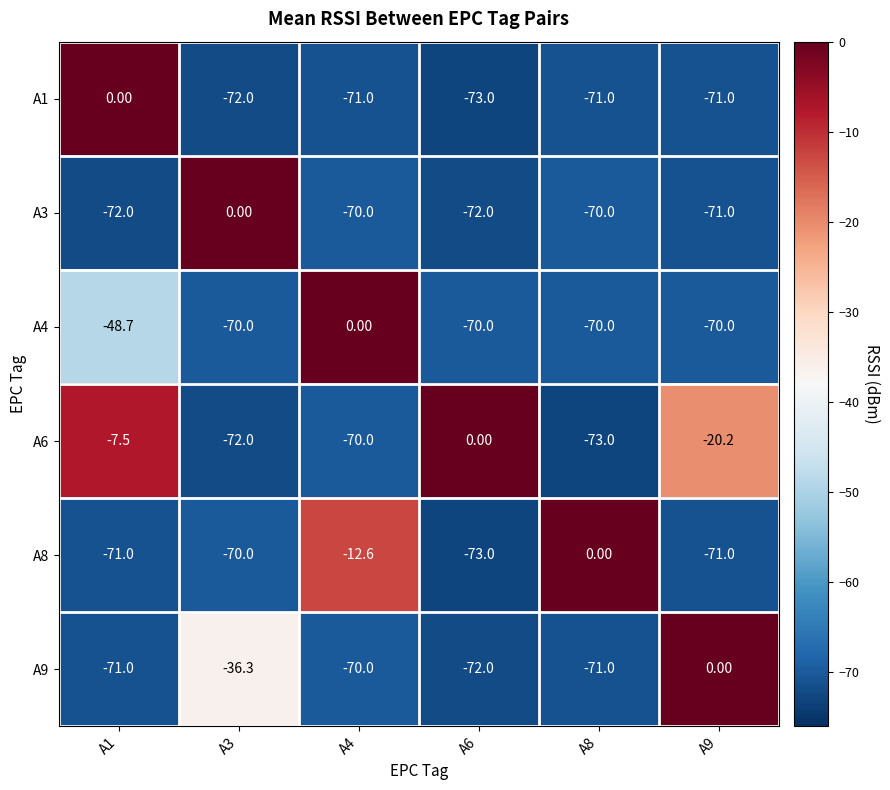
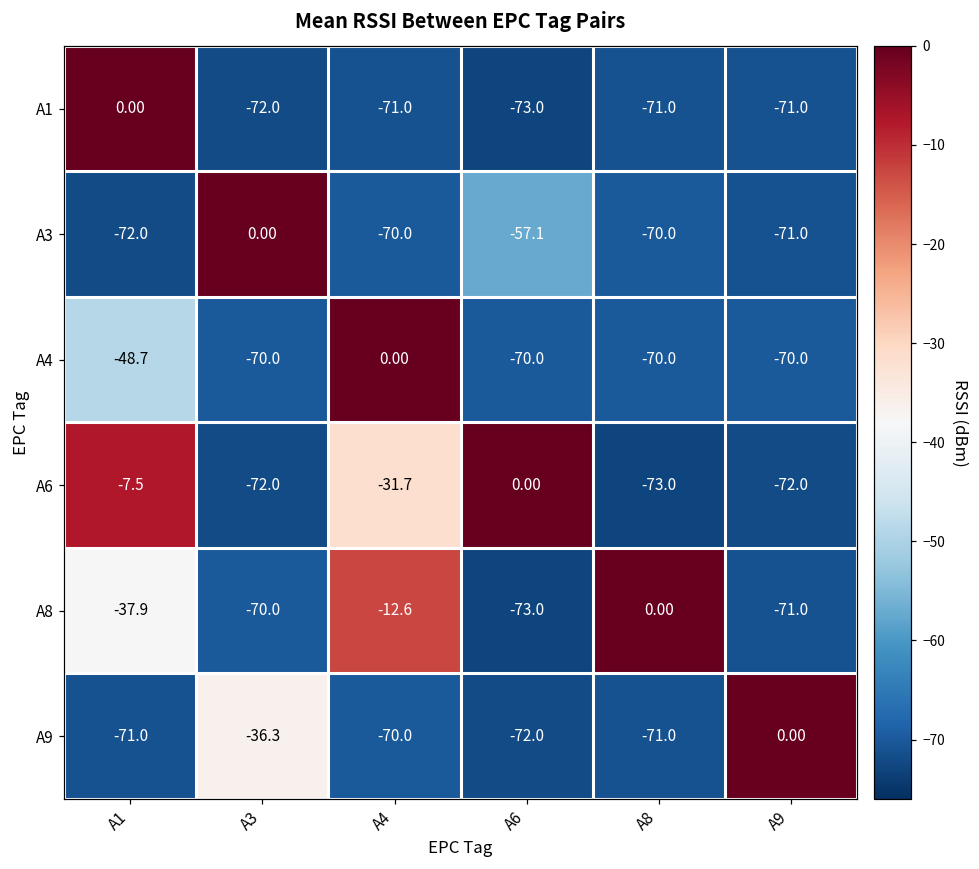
  {
    "A1": {
      "A1": 0.00,
      "A3": -72.0,
      "A4": -71.0,
      "A6": -73.0,
      "A8": -71.0,
      "A9": -71.0
    },
    "A3": {
      "A1": -72.0,
      "A3": 0.00,
      "A4": -70.0,
-     "A6": -72.0,
+     "A6": -57.1,
      "A8": -70.0,
      "A9": -71.0
    },
    "A4": {
      "A1": -48.7,
      "A3": -70.0,
      "A4": 0.00,
      "A6": -70.0,
      "A8": -70.0,
      "A9": -70.0
    },
    "A6": {
      "A1": -7.5,
      "A3": -72.0,
-     "A4": -70.0,
+     "A4": -31.7,
      "A6": 0.00,
      "A8": -73.0,
-     "A9": -20.2
+     "A9": -72.0
    },
    "A8": {
-     "A1": -71.0,
+     "A1": -37.9,
      "A3": -70.0,
      "A4": -12.6,
      "A6": -73.0,
      "A8": 0.00,
      "A9": -71.0
    },
    "A9": {
      "A1": -71.0,
      "A3": -36.3,
      "A4": -70.0,
      "A6": -72.0,
      "A8": -71.0,
      "A9": 0.00
    }
  }
